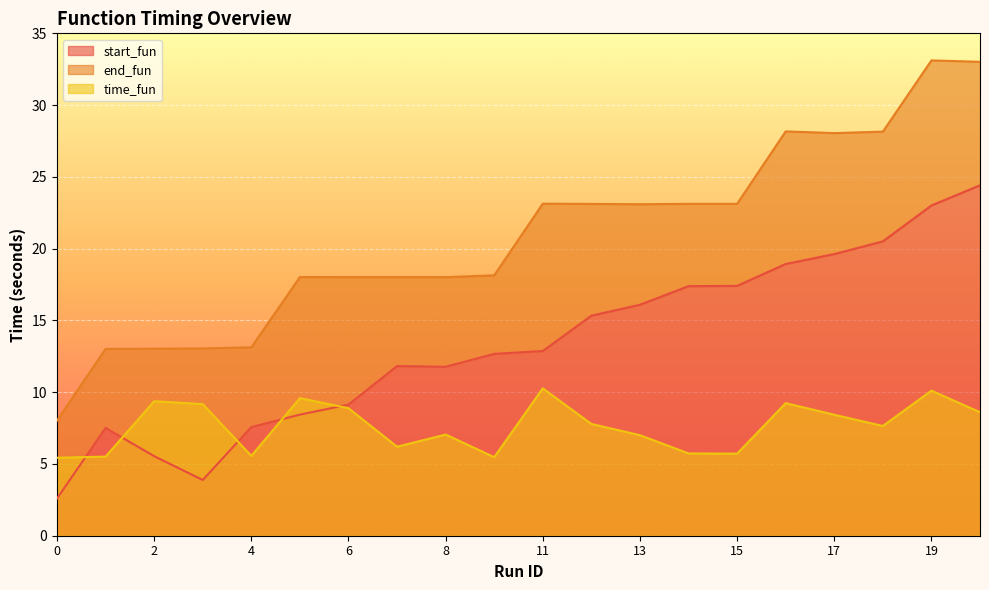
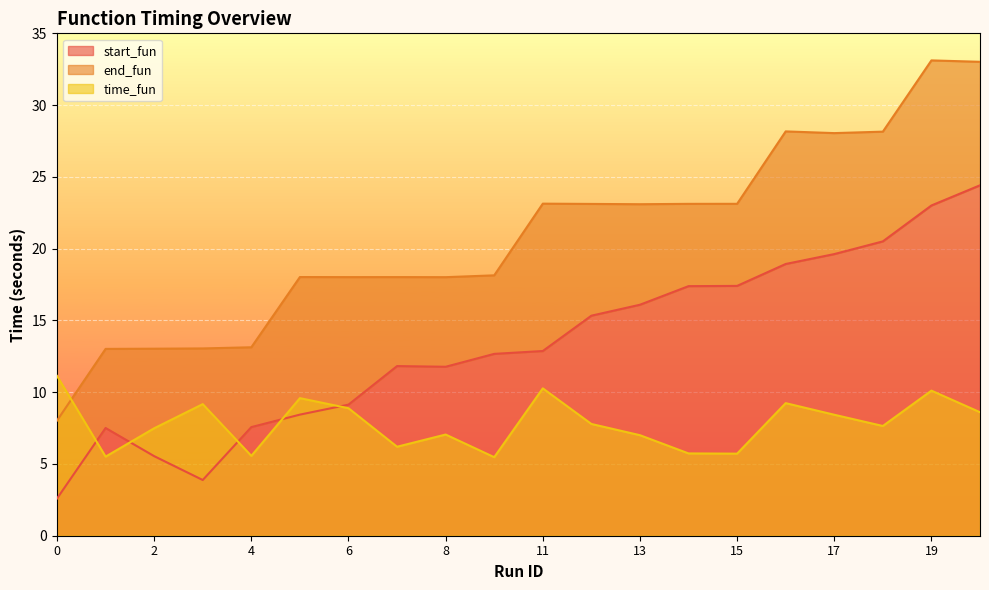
  {
    "time_fun": {
-     "0": 5.4,
-     "2": 9.4,
+     "0": 11.1,
+     "2": 7.5,
      "4": 5.6,
      "6": 8.9,
      "8": 7.0
    }
  }
